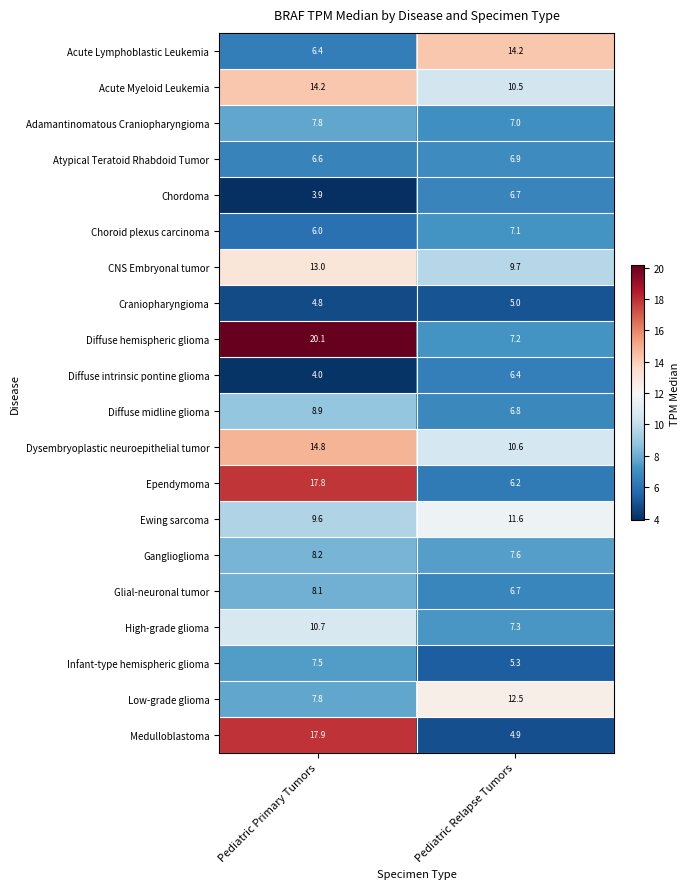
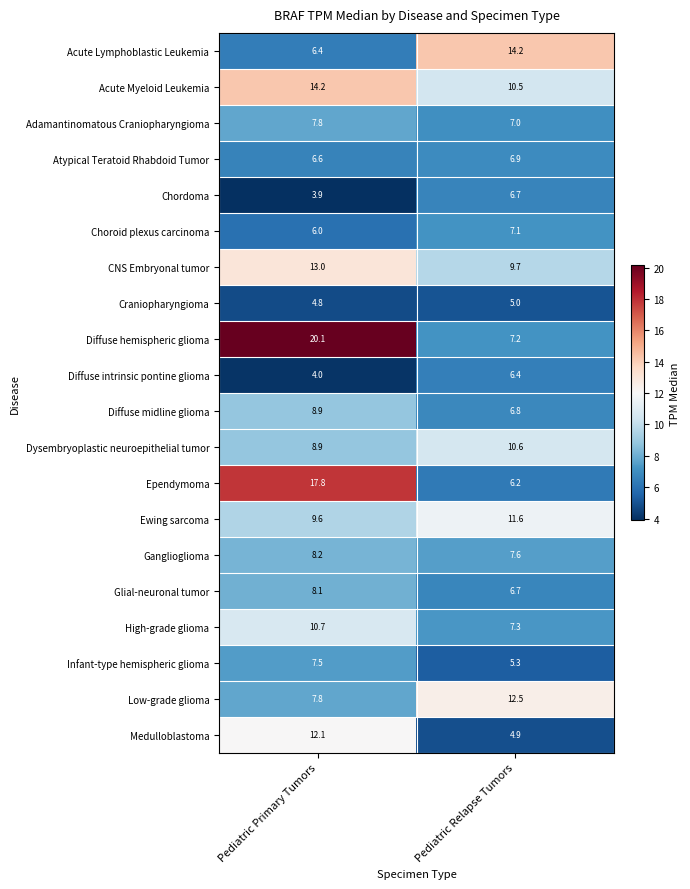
  {
    "Acute Lymphoblastic Leukemia": {
      "Pediatric Primary Tumors": 6.4,
      "Pediatric Relapse Tumors": 14.2
    },
    "Acute Myeloid Leukemia": {
      "Pediatric Primary Tumors": 14.2,
      "Pediatric Relapse Tumors": 10.5
    },
    "Adamantinomatous Craniopharyngioma": {
      "Pediatric Primary Tumors": 7.8,
      "Pediatric Relapse Tumors": 7.0
    },
    "Atypical Teratoid Rhabdoid Tumor": {
      "Pediatric Primary Tumors": 6.6,
      "Pediatric Relapse Tumors": 6.9
    },
    "Chordoma": {
      "Pediatric Primary Tumors": 3.9,
      "Pediatric Relapse Tumors": 6.7
    },
    "Choroid plexus carcinoma": {
      "Pediatric Primary Tumors": 6.0,
      "Pediatric Relapse Tumors": 7.1
    },
    "CNS Embryonal tumor": {
      "Pediatric Primary Tumors": 13.0,
      "Pediatric Relapse Tumors": 9.7
    },
    "Craniopharyngioma": {
      "Pediatric Primary Tumors": 4.8,
      "Pediatric Relapse Tumors": 5.0
    },
    "Diffuse hemispheric glioma": {
      "Pediatric Primary Tumors": 20.1,
      "Pediatric Relapse Tumors": 7.2
    },
    "Diffuse intrinsic pontine glioma": {
      "Pediatric Primary Tumors": 4.0,
      "Pediatric Relapse Tumors": 6.4
    },
    "Diffuse midline glioma": {
      "Pediatric Primary Tumors": 8.9,
      "Pediatric Relapse Tumors": 6.8
    },
    "Dysembryoplastic neuroepithelial tumor": {
-     "Pediatric Primary Tumors": 14.8,
+     "Pediatric Primary Tumors": 8.9,
      "Pediatric Relapse Tumors": 10.6
    },
    "Ependymoma": {
      "Pediatric Primary Tumors": 17.8,
      "Pediatric Relapse Tumors": 6.2
    },
    "Ewing sarcoma": {
      "Pediatric Primary Tumors": 9.6,
      "Pediatric Relapse Tumors": 11.6
    },
    "Ganglioglioma": {
      "Pediatric Primary Tumors": 8.2,
      "Pediatric Relapse Tumors": 7.6
    },
    "Glial-neuronal tumor": {
      "Pediatric Primary Tumors": 8.1,
      "Pediatric Relapse Tumors": 6.7
    },
    "High-grade glioma": {
      "Pediatric Primary Tumors": 10.7,
      "Pediatric Relapse Tumors": 7.3
    },
    "Infant-type hemispheric glioma": {
      "Pediatric Primary Tumors": 7.5,
      "Pediatric Relapse Tumors": 5.3
    },
    "Low-grade glioma": {
      "Pediatric Primary Tumors": 7.8,
      "Pediatric Relapse Tumors": 12.5
    },
    "Medulloblastoma": {
-     "Pediatric Primary Tumors": 17.9,
+     "Pediatric Primary Tumors": 12.1,
      "Pediatric Relapse Tumors": 4.9
    }
  }
